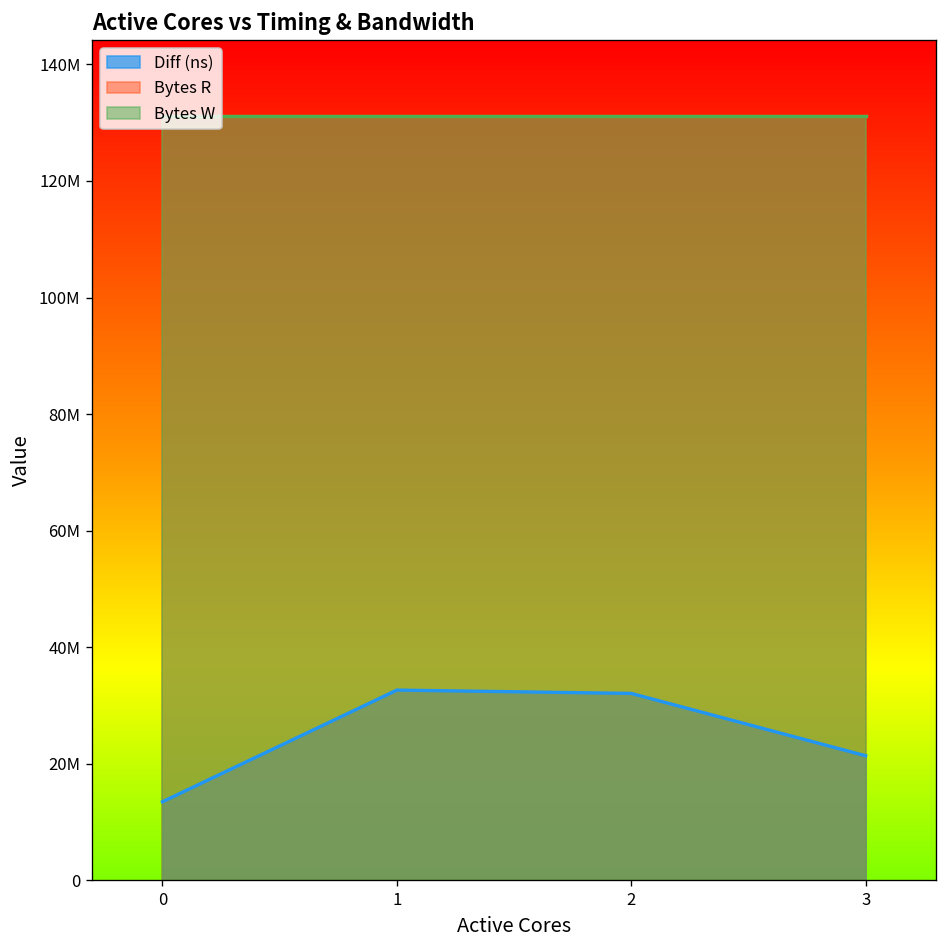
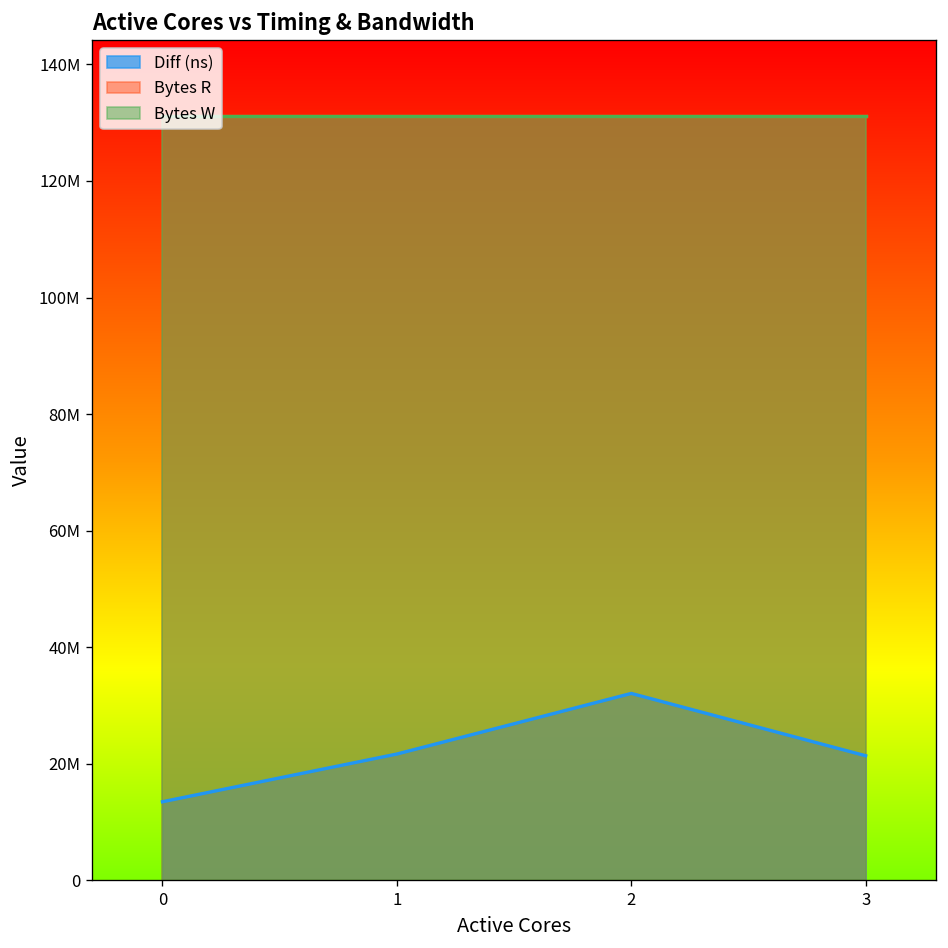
  {
    "Diff (ns)": {
      "0": 14000000,
-     "1": 33000000,
+     "1": 22000000,
      "2": 32000000,
      "3": 21000000
    },
    "Bytes W": {
      "1": 131000000,
      "2": 131000000,
      "3": 131000000
    }
  }
